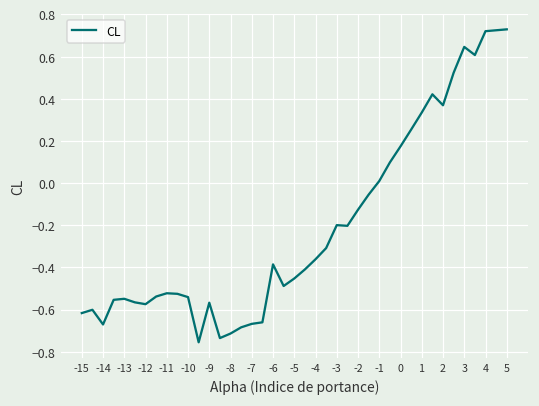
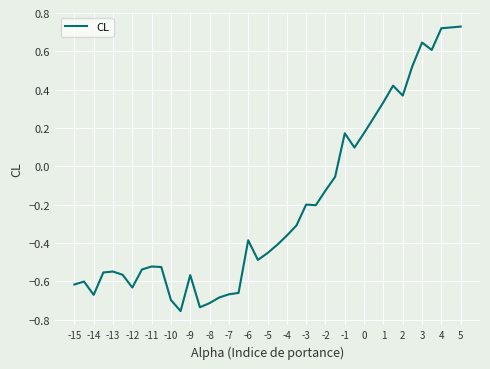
  {
    "-15": -0.62,
    "-14": -0.67,
    "-13": -0.55,
-   "-12": -0.57,
+   "-12": -0.63,
    "-11": -0.52,
-   "-10": -0.54,
+   "-10": -0.70,
    "-9": -0.57,
    "-8": -0.71,
    "-7": -0.67,
    "-6": -0.39,
    "-5": -0.45,
    "-4": -0.36,
    "-3": -0.20,
    "-2": -0.13,
-   "-1": 0.01,
+   "-1": 0.17,
    "0": 0.17,
    "1": 0.33,
    "2": 0.37,
    "3": 0.65,
    "4": 0.72,
    "5": 0.73
  }
